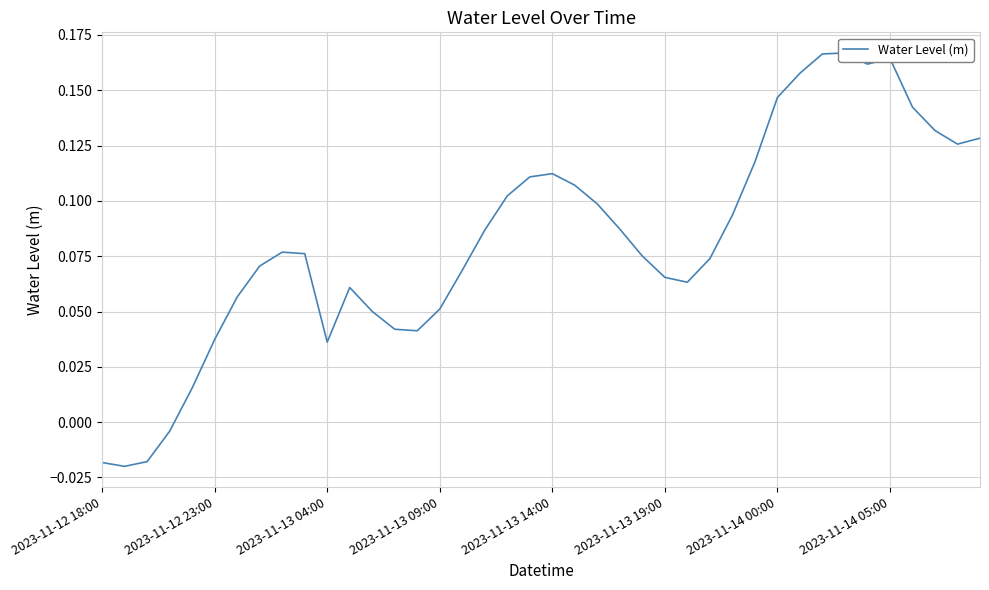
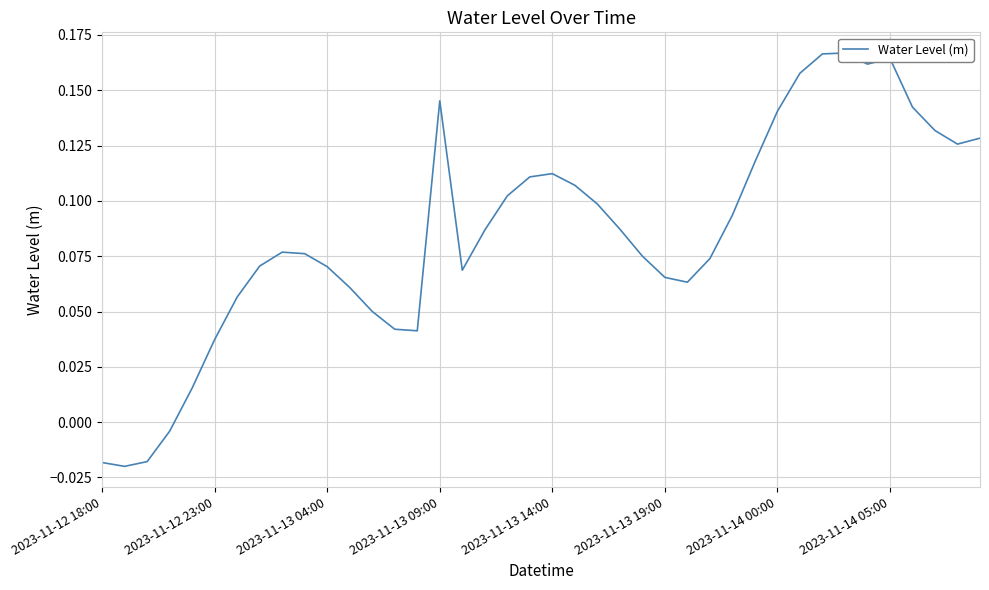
  {
    "2023-11-12 18:00": -0.018,
    "2023-11-12 23:00": 0.037,
-   "2023-11-13 04:00": 0.036,
-   "2023-11-13 09:00": 0.051,
+   "2023-11-13 04:00": 0.070,
+   "2023-11-13 09:00": 0.145,
    "2023-11-13 14:00": 0.112,
    "2023-11-13 19:00": 0.065,
-   "2023-11-14 00:00": 0.147
+   "2023-11-14 00:00": 0.141
  }
